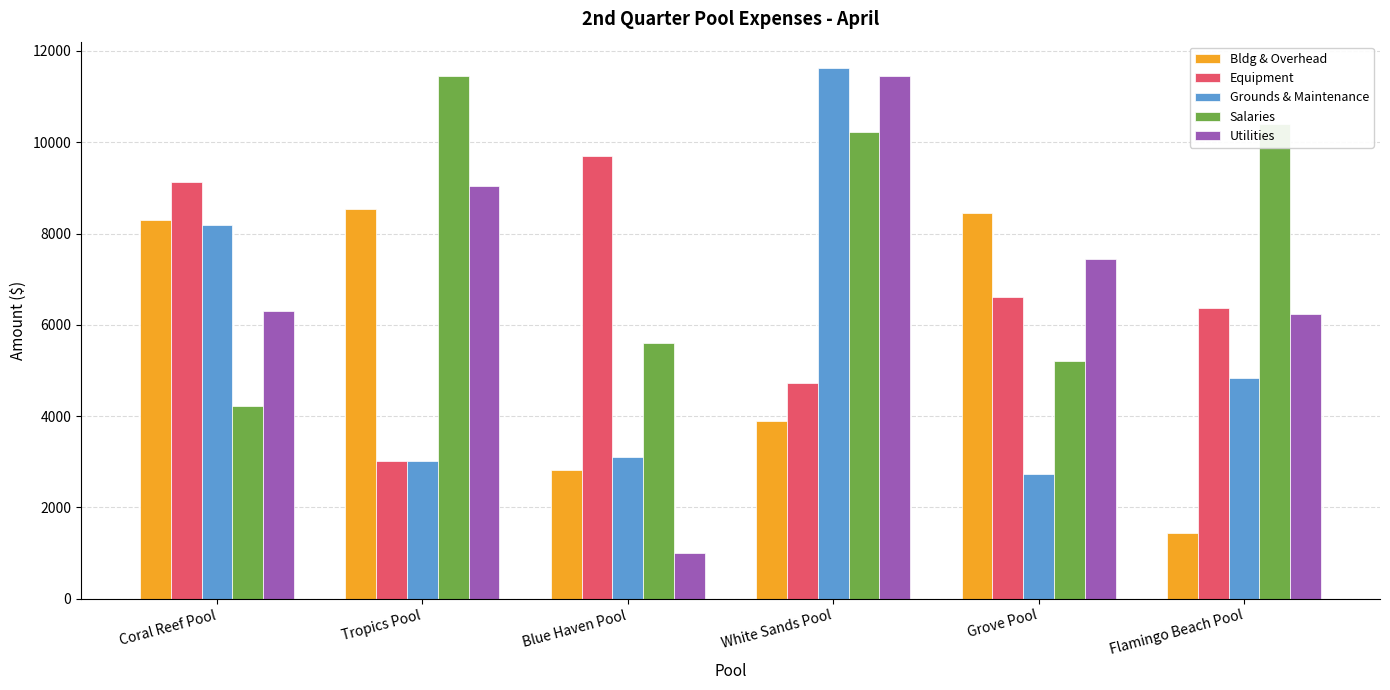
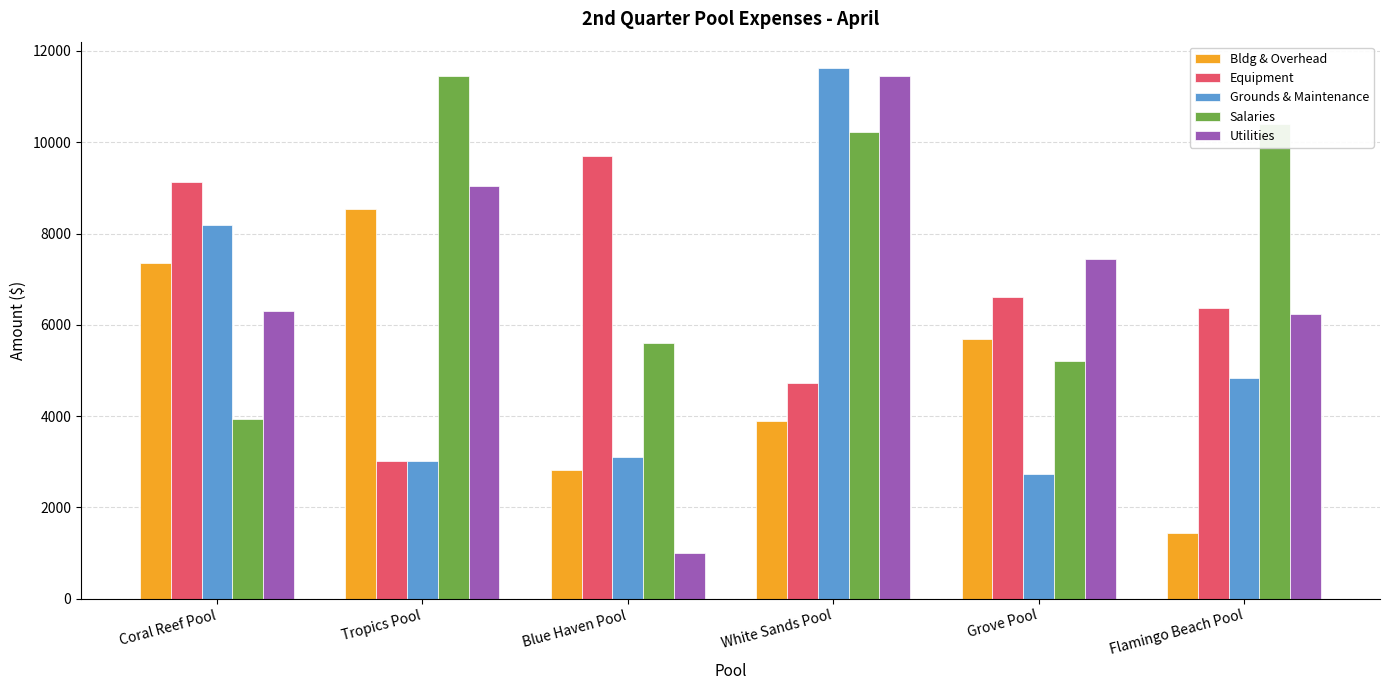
  {
    "Bldg & Overhead": {
-     "Coral Reef Pool": 8300,
+     "Coral Reef Pool": 7400,
      "Tropics Pool": 8500,
      "Blue Haven Pool": 2800,
      "White Sands Pool": 3900,
-     "Grove Pool": 8500,
+     "Grove Pool": 5700,
      "Flamingo Beach Pool": 1400
    },
    "Equipment": {
      "Coral Reef Pool": 9100,
      "Tropics Pool": 3000,
      "Blue Haven Pool": 9700,
      "White Sands Pool": 4700,
      "Grove Pool": 6600,
      "Flamingo Beach Pool": 6400
    },
    "Grounds & Maintenance": {
      "Coral Reef Pool": 8200,
      "Tropics Pool": 3000,
      "Blue Haven Pool": 3100,
      "White Sands Pool": 11600,
      "Grove Pool": 2700,
      "Flamingo Beach Pool": 4800
    },
    "Salaries": {
-     "Coral Reef Pool": 4200,
+     "Coral Reef Pool": 3900,
      "Tropics Pool": 11400,
      "Blue Haven Pool": 5600,
      "White Sands Pool": 10200,
      "Grove Pool": 5200
    },
    "Utilities": {
      "Coral Reef Pool": 6300,
      "Tropics Pool": 9100,
      "Blue Haven Pool": 1000,
      "White Sands Pool": 11500,
      "Grove Pool": 7400,
      "Flamingo Beach Pool": 6200
    }
  }
